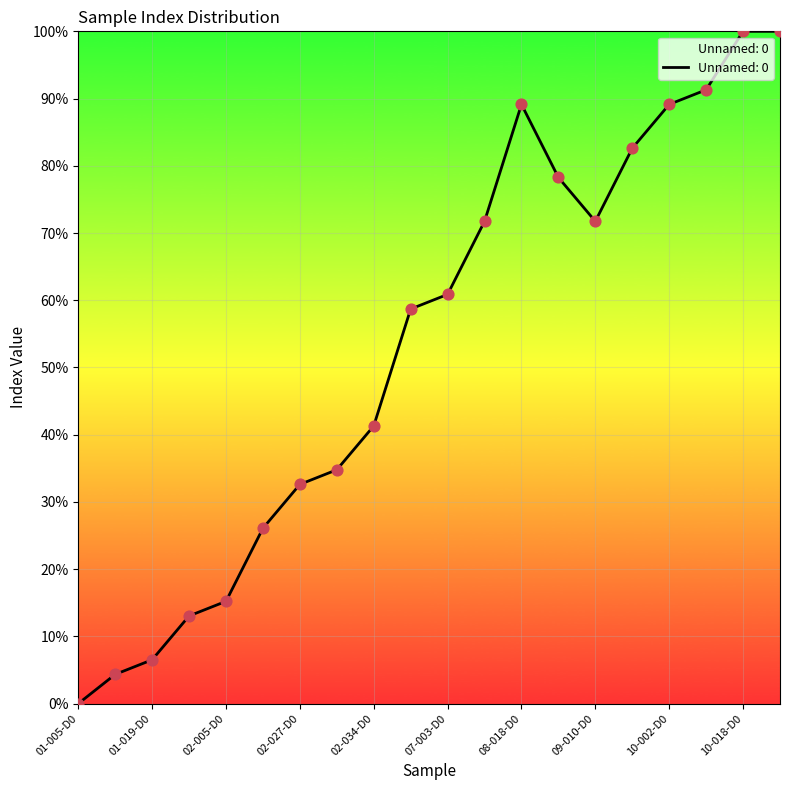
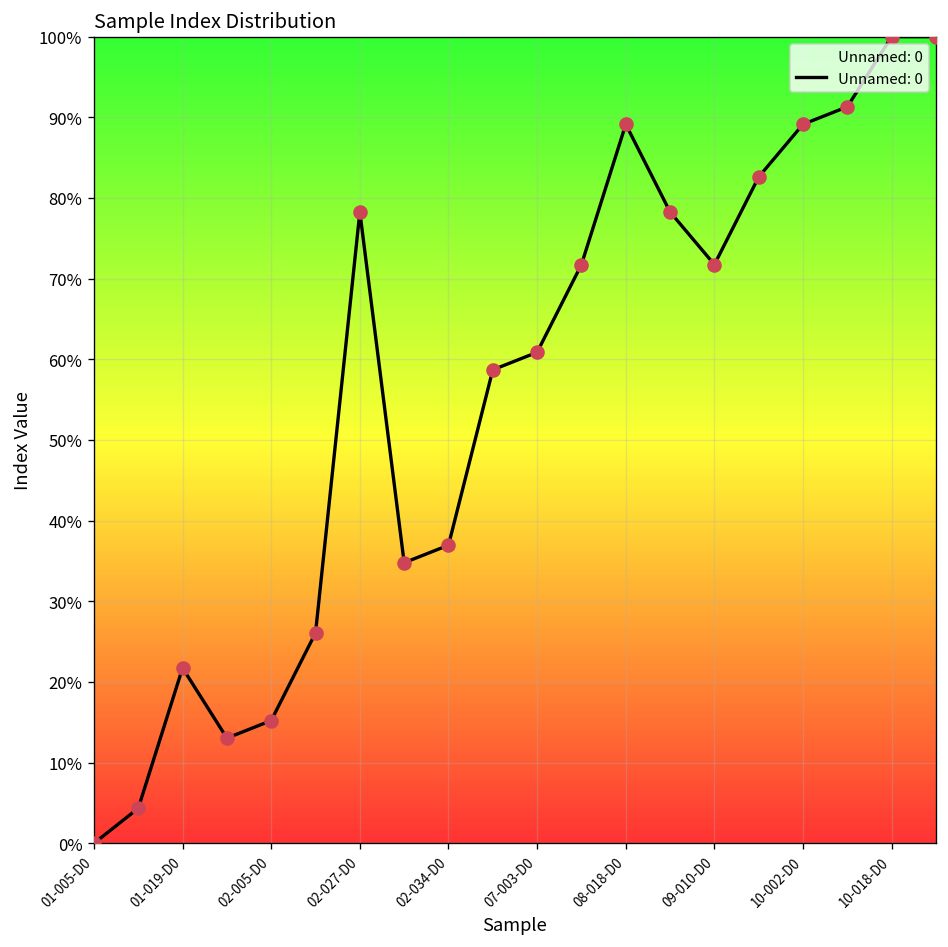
  {
    "01-005-D0": "0%",
-   "01-019-D0": "7%",
+   "01-019-D0": "22%",
    "02-005-D0": "15%",
-   "02-027-D0": "33%",
-   "02-034-D0": "41%",
+   "02-027-D0": "78%",
+   "02-034-D0": "37%",
    "07-003-D0": "61%",
    "08-018-D0": "89%",
    "09-010-D0": "72%",
    "10-002-D0": "89%",
    "10-018-D0": "100%"
  }
